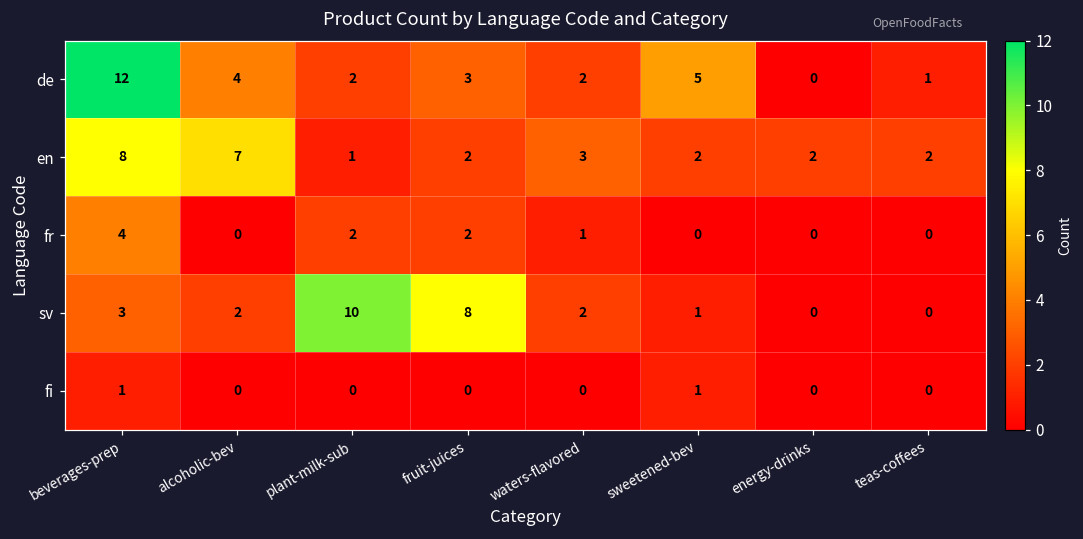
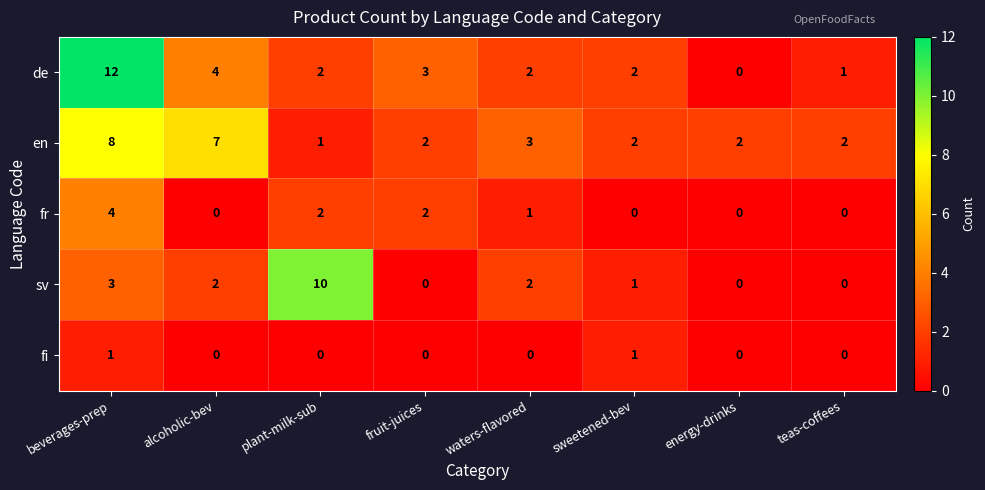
  {
    "de": {
      "beverages-prep": 12,
      "alcoholic-bev": 4,
      "plant-milk-sub": 2,
      "fruit-juices": 3,
      "waters-flavored": 2,
-     "sweetened-bev": 5,
+     "sweetened-bev": 2,
      "energy-drinks": 0,
      "teas-coffees": 1
    },
    "en": {
      "beverages-prep": 8,
      "alcoholic-bev": 7,
      "plant-milk-sub": 1,
      "fruit-juices": 2,
      "waters-flavored": 3,
      "sweetened-bev": 2,
      "energy-drinks": 2,
      "teas-coffees": 2
    },
    "fr": {
      "beverages-prep": 4,
      "alcoholic-bev": 0,
      "plant-milk-sub": 2,
      "fruit-juices": 2,
      "waters-flavored": 1,
      "sweetened-bev": 0,
      "energy-drinks": 0,
      "teas-coffees": 0
    },
    "sv": {
      "beverages-prep": 3,
      "alcoholic-bev": 2,
      "plant-milk-sub": 10,
-     "fruit-juices": 8,
+     "fruit-juices": 0,
      "waters-flavored": 2,
      "sweetened-bev": 1,
      "energy-drinks": 0,
      "teas-coffees": 0
    },
    "fi": {
      "beverages-prep": 1,
      "alcoholic-bev": 0,
      "plant-milk-sub": 0,
      "fruit-juices": 0,
      "waters-flavored": 0,
      "sweetened-bev": 1,
      "energy-drinks": 0,
      "teas-coffees": 0
    }
  }
